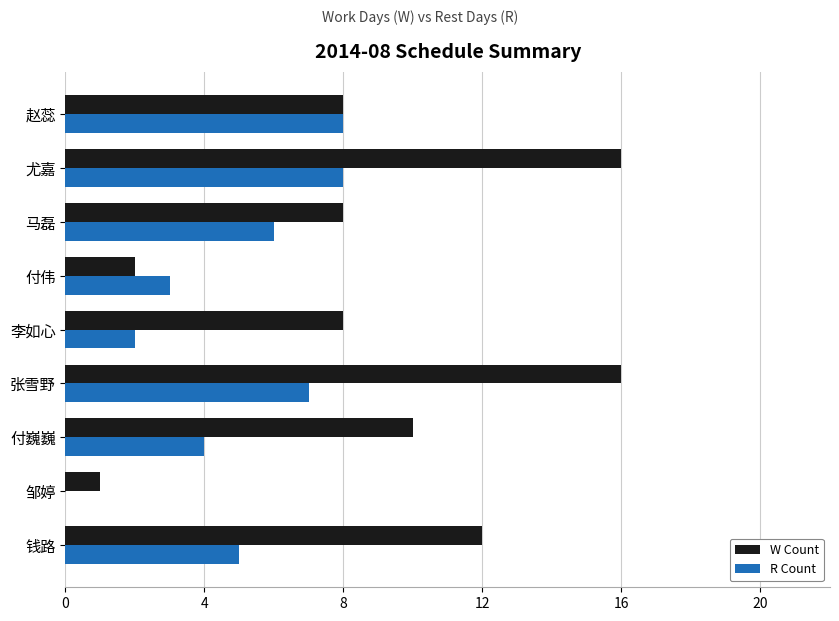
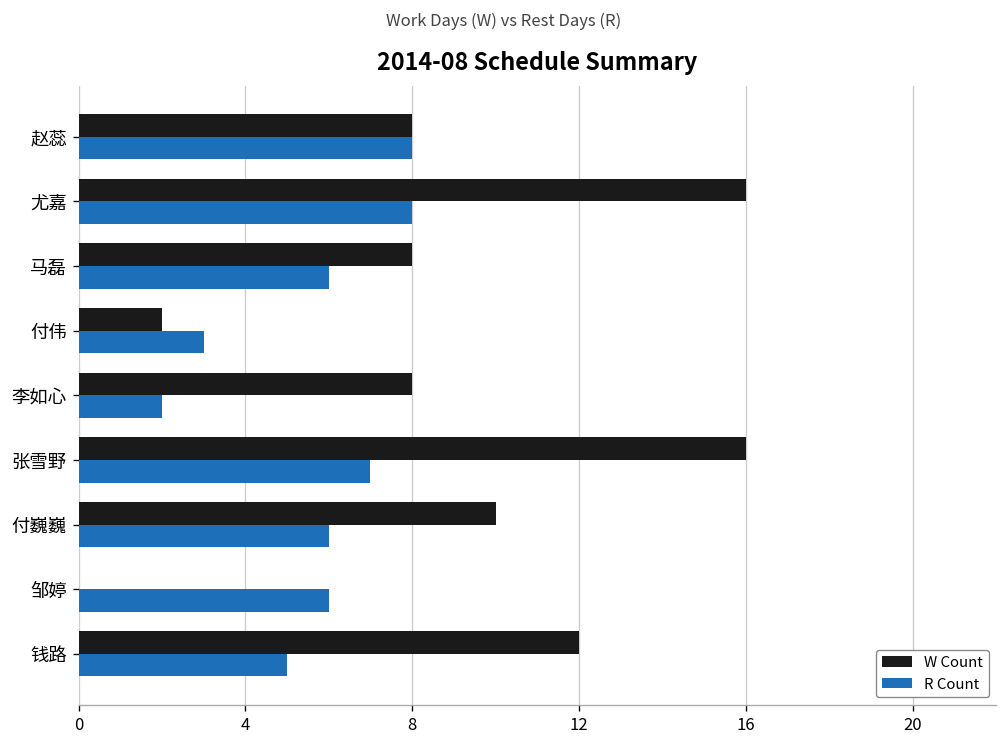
  {
    "W Count": {
      "赵蕊": 8,
      "尤嘉": 16,
      "马磊": 8,
      "付伟": 2,
      "李如心": 8,
      "张雪野": 16,
      "付巍巍": 10,
-     "邹婷": 1,
+     "邹婷": 0,
      "钱路": 12
    },
    "R Count": {
      "赵蕊": 8,
      "尤嘉": 8,
      "马磊": 6,
      "付伟": 3,
      "李如心": 2,
      "张雪野": 7,
-     "付巍巍": 4,
-     "邹婷": 0,
+     "付巍巍": 6,
+     "邹婷": 6,
      "钱路": 5
    }
  }
